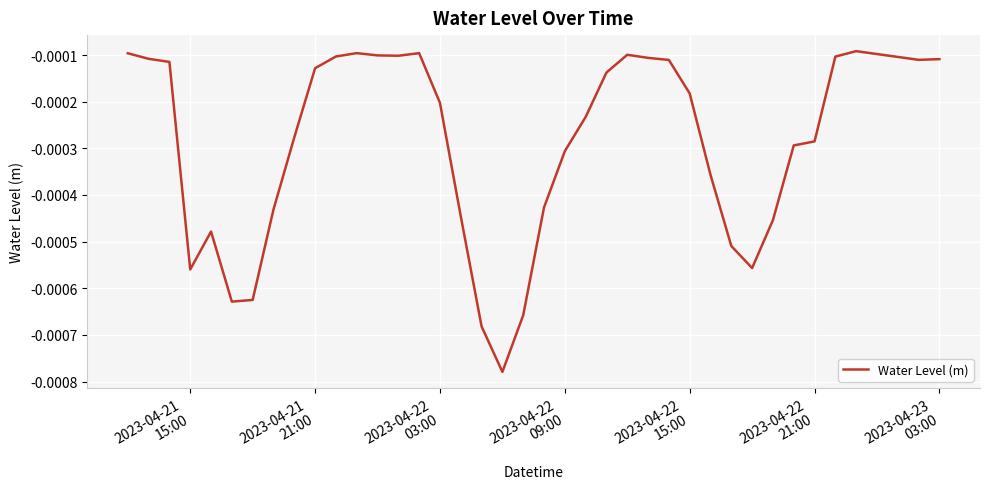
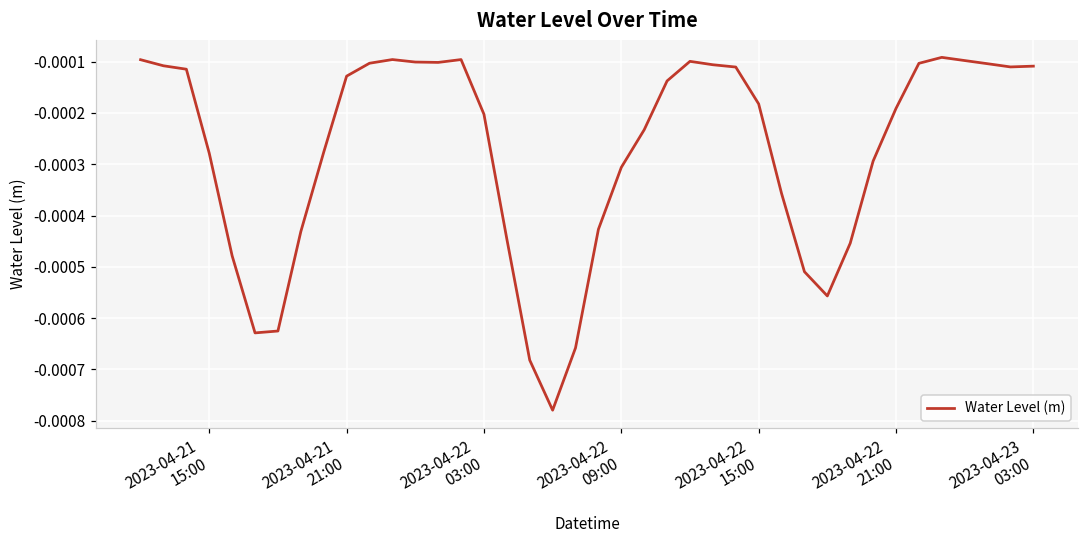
  {
-   "2023-04-21 15:00": -0.00056,
+   "2023-04-21 15:00": -0.00028,
    "2023-04-21 21:00": -0.00013,
    "2023-04-22 03:00": -0.00020,
    "2023-04-22 09:00": -0.00031,
    "2023-04-22 15:00": -0.00018,
-   "2023-04-22 21:00": -0.00029,
+   "2023-04-22 21:00": -0.00019,
    "2023-04-23 03:00": -0.00011
  }
